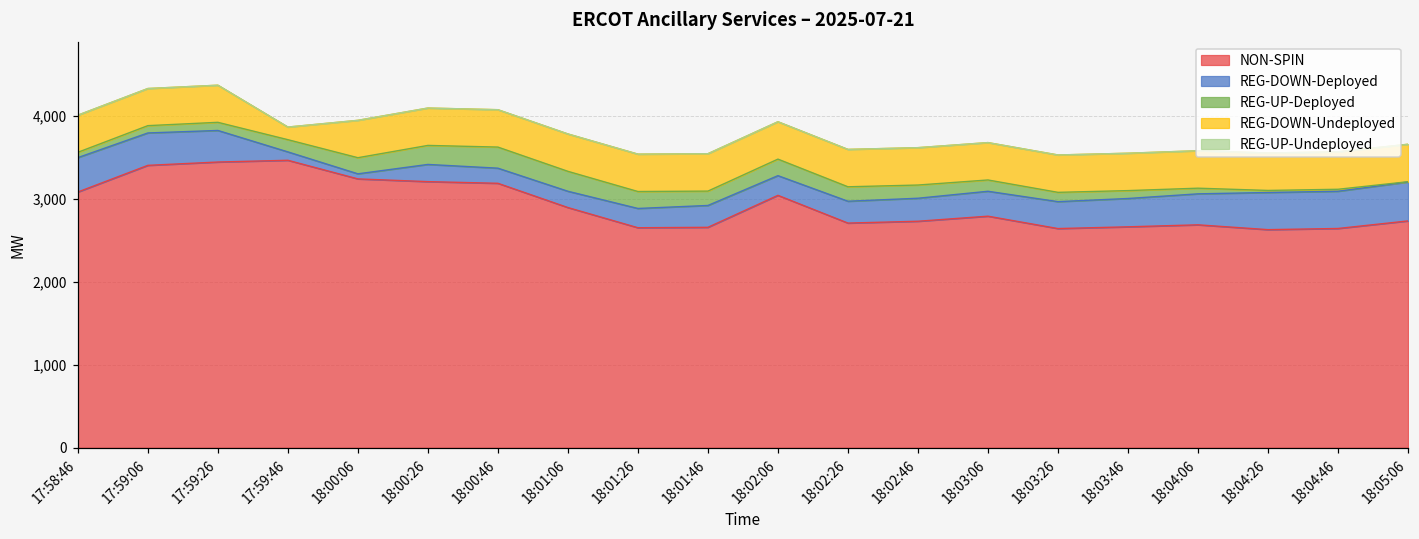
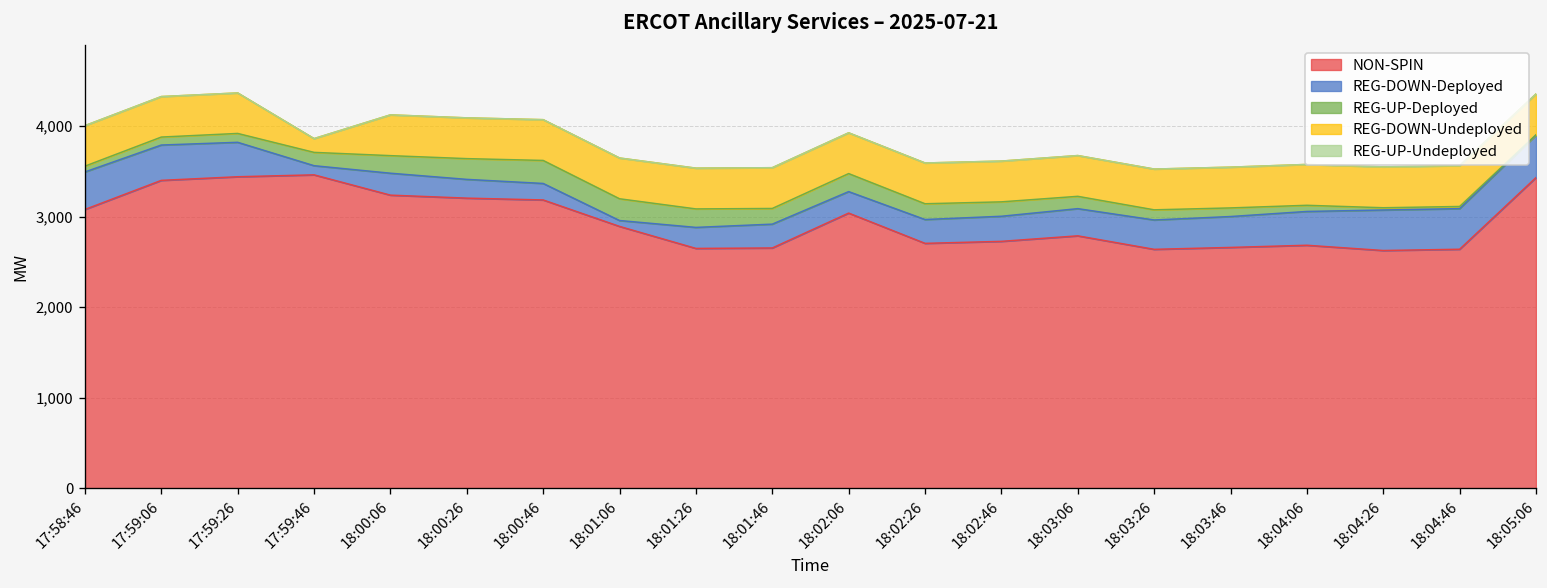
  {
    "NON-SPIN": {
      "17:58:46": "3,100",
      "17:59:06": "3,400",
      "17:59:26": "3,400",
      "17:59:46": "3,500",
      "18:00:06": "3,200",
      "18:00:26": "3,200",
      "18:00:46": "3,200",
      "18:01:06": "2,900",
      "18:01:26": "2,600",
      "18:01:46": "2,700",
      "18:02:06": "3,000",
      "18:02:26": "2,700",
      "18:02:46": "2,700",
      "18:03:06": "2,800",
      "18:03:26": "2,600",
      "18:03:46": "2,700",
      "18:04:06": "2,700",
      "18:04:26": "2,600",
      "18:04:46": "2,600",
-     "18:05:06": "2,700"
+     "18:05:06": "3,400"
    },
    "REG-DOWN-Deployed": {
      "17:58:46": "400",
      "17:59:06": "400",
      "17:59:26": "400",
      "17:59:46": "100",
-     "18:00:06": "100",
+     "18:00:06": "200",
      "18:00:26": "200",
      "18:00:46": "200",
-     "18:01:06": "200",
+     "18:01:06": "100",
      "18:01:26": "200",
      "18:01:46": "300",
      "18:02:06": "200",
      "18:02:26": "300",
      "18:02:46": "300",
      "18:03:06": "300",
      "18:03:26": "300",
      "18:03:46": "300",
      "18:04:06": "400"
    },
    "REG-UP-Deployed": {
      "17:58:46": "100",
      "17:59:06": "100",
      "17:59:26": "100",
      "17:59:46": "100",
      "18:00:06": "200",
      "18:00:26": "200",
      "18:00:46": "300",
      "18:01:06": "200",
      "18:01:26": "200",
      "18:01:46": "200",
      "18:02:06": "200",
      "18:02:26": "200",
      "18:02:46": "200",
      "18:03:06": "100",
      "18:03:26": "100",
      "18:03:46": "100",
      "18:04:06": "100"
    }
  }
